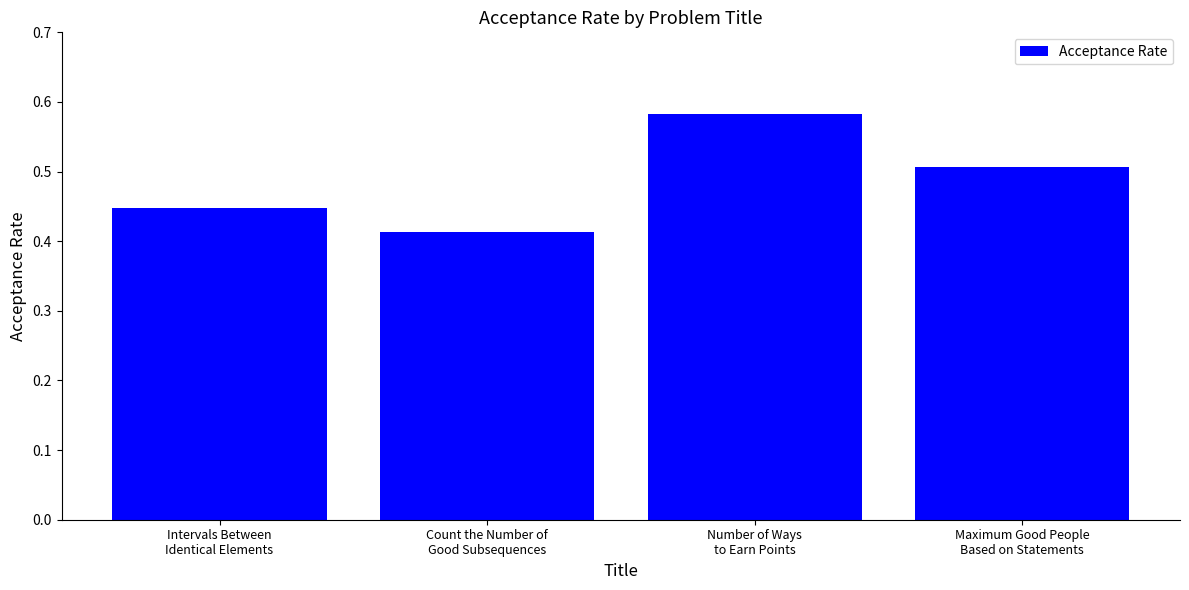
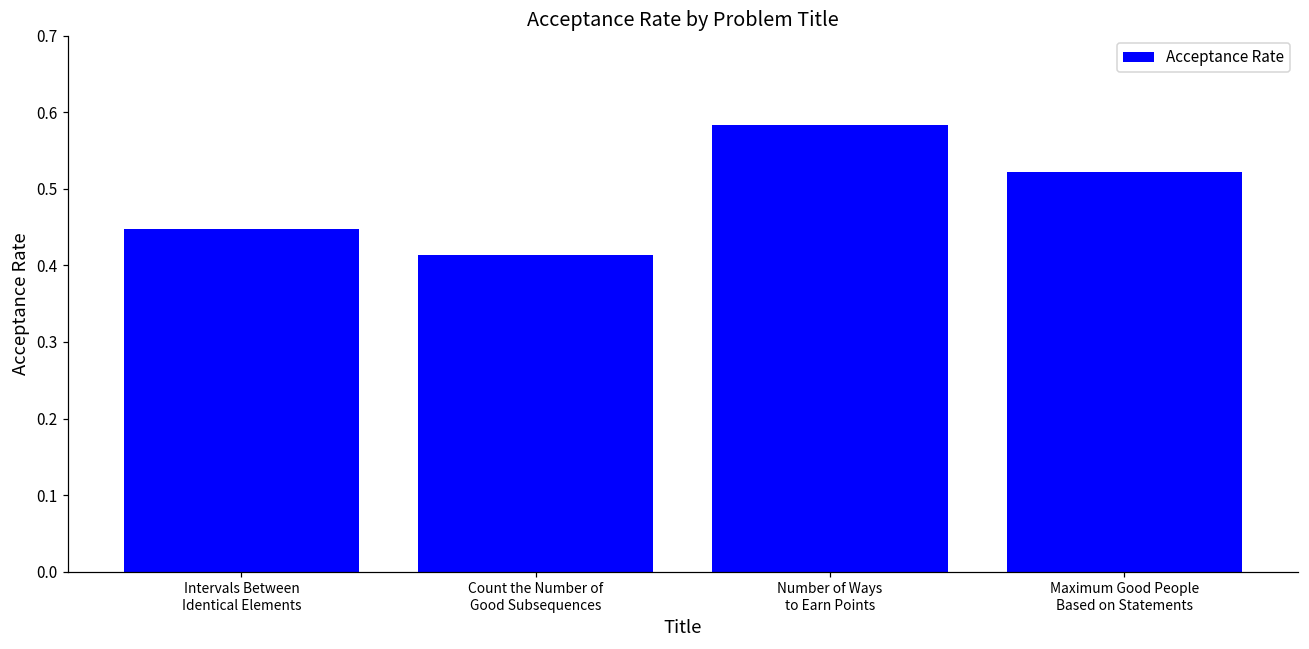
  {
    "Intervals Between Identical Elements": 0.45,
    "Count the Number of Good Subsequences": 0.41,
    "Number of Ways to Earn Points": 0.58,
-   "Maximum Good People Based on Statements": 0.51
+   "Maximum Good People Based on Statements": 0.52
  }
